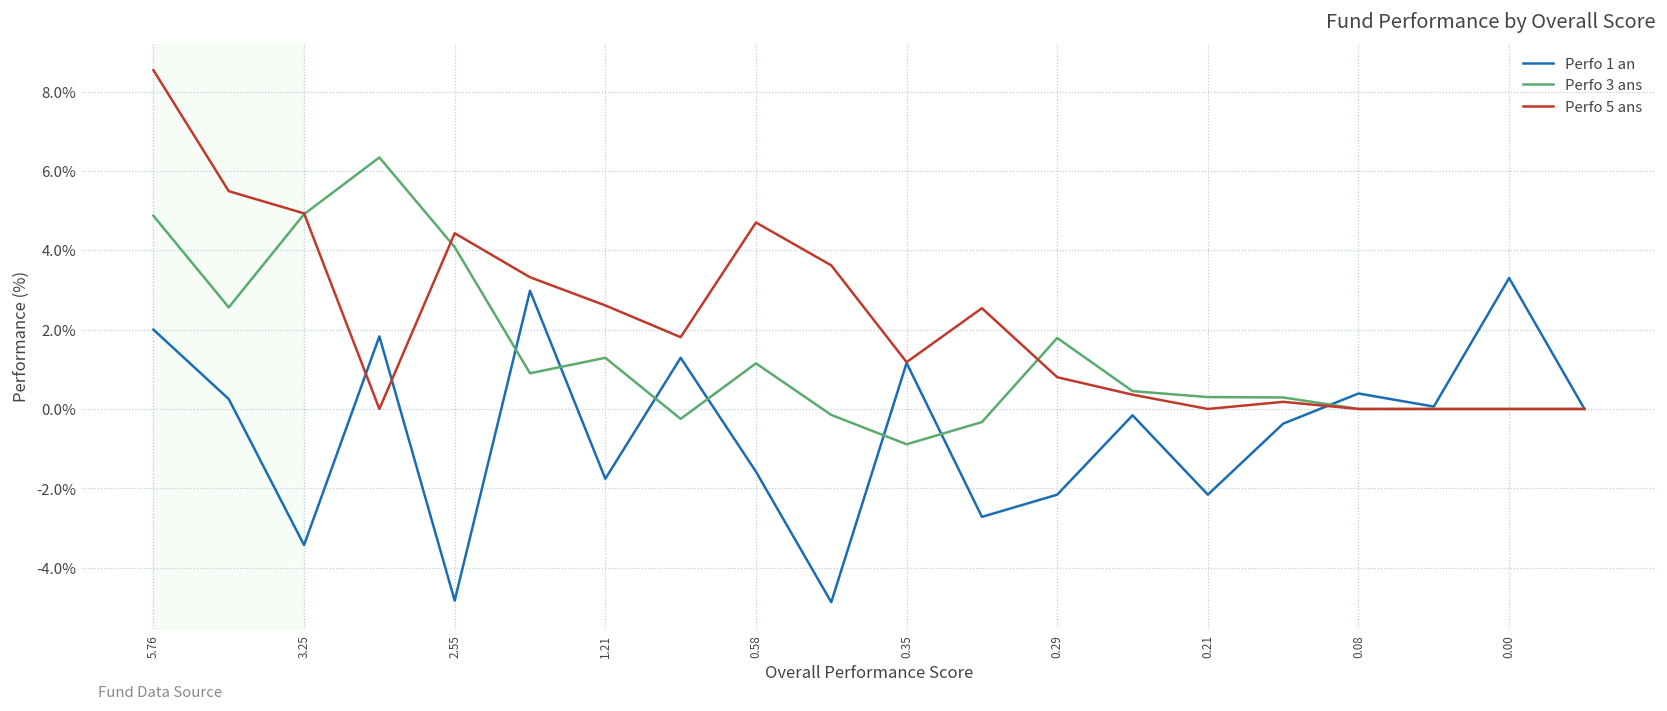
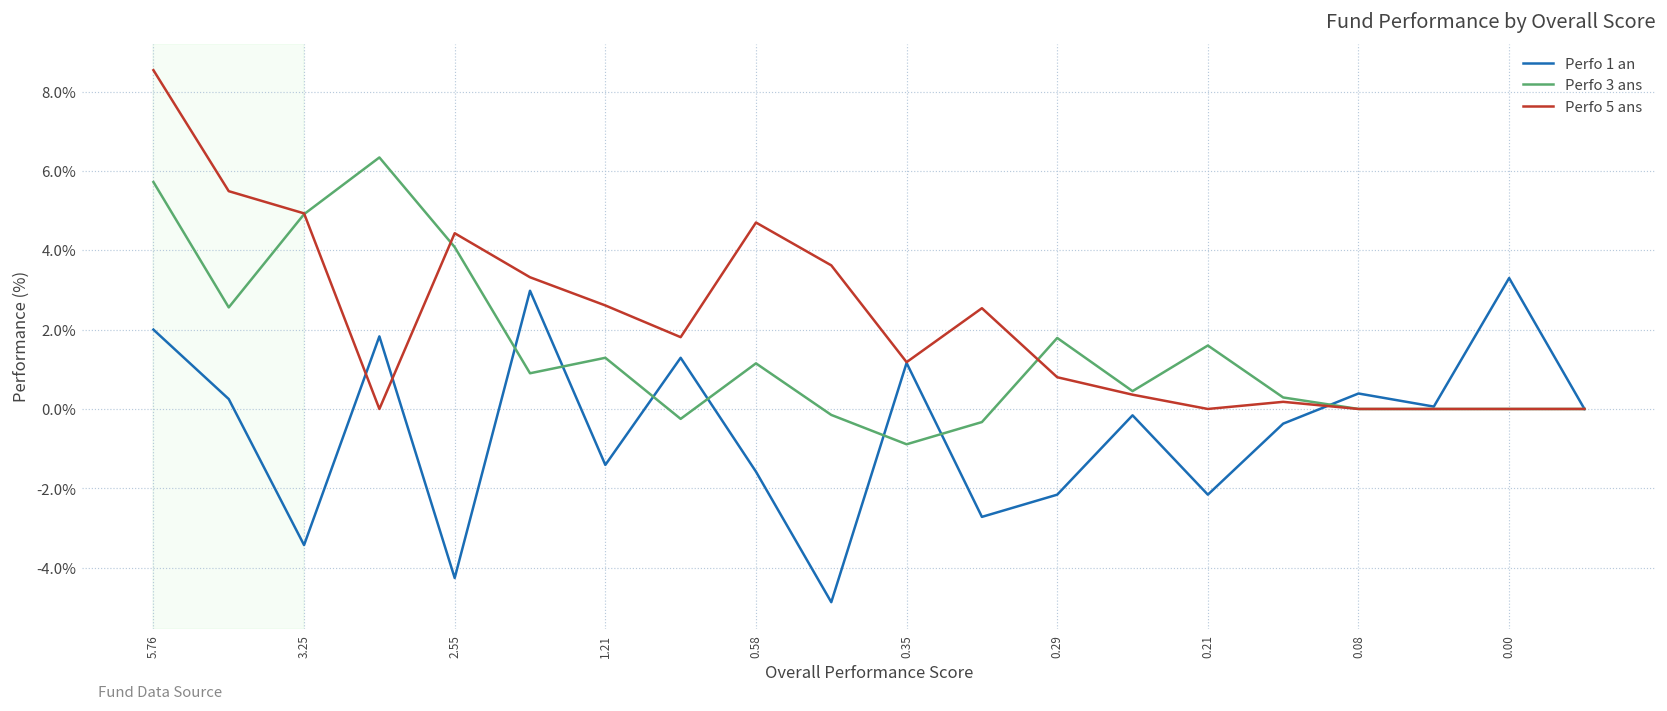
  {
    "Perfo 1 an": {
      "5.76": "2.0%",
      "3.25": "-3.4%",
-     "2.55": "-4.8%",
-     "1.21": "-1.8%",
+     "2.55": "-4.3%",
+     "1.21": "-1.4%",
      "0.58": "-1.6%",
      "0.29": "-2.2%",
      "0.21": "-2.2%",
      "0.08": "0.4%",
      "0.00": "3.3%"
    },
    "Perfo 3 ans": {
-     "5.76": "4.9%",
+     "5.76": "5.7%",
      "2.55": "4.1%",
      "1.21": "1.3%",
      "0.58": "1.2%",
      "0.35": "-0.9%",
      "0.29": "1.8%",
-     "0.21": "0.3%"
+     "0.21": "1.6%"
    },
    "Perfo 5 ans": {
      "5.76": "8.5%",
      "2.55": "4.4%",
      "1.21": "2.6%",
      "0.58": "4.7%",
      "0.29": "0.8%",
      "0.21": "0.0%"
    }
  }
